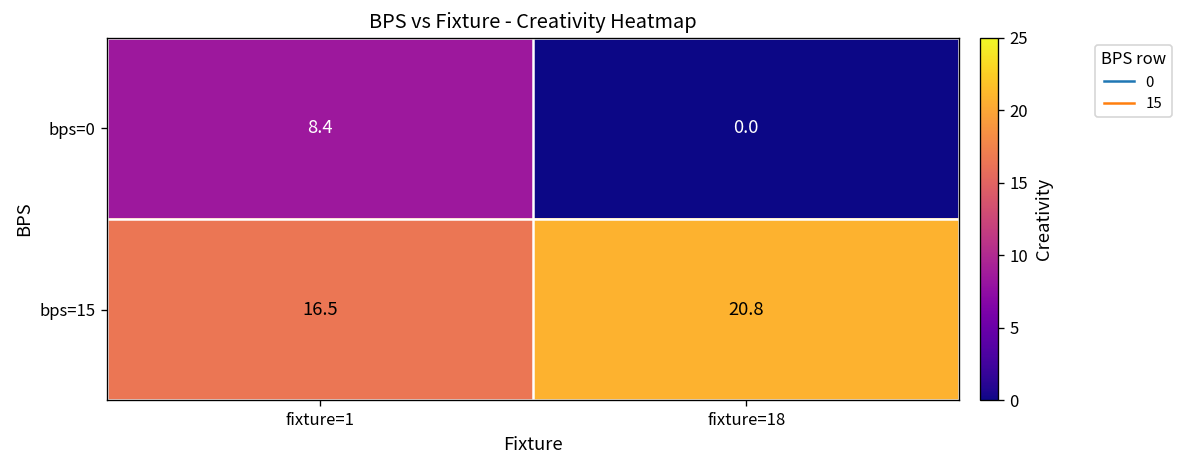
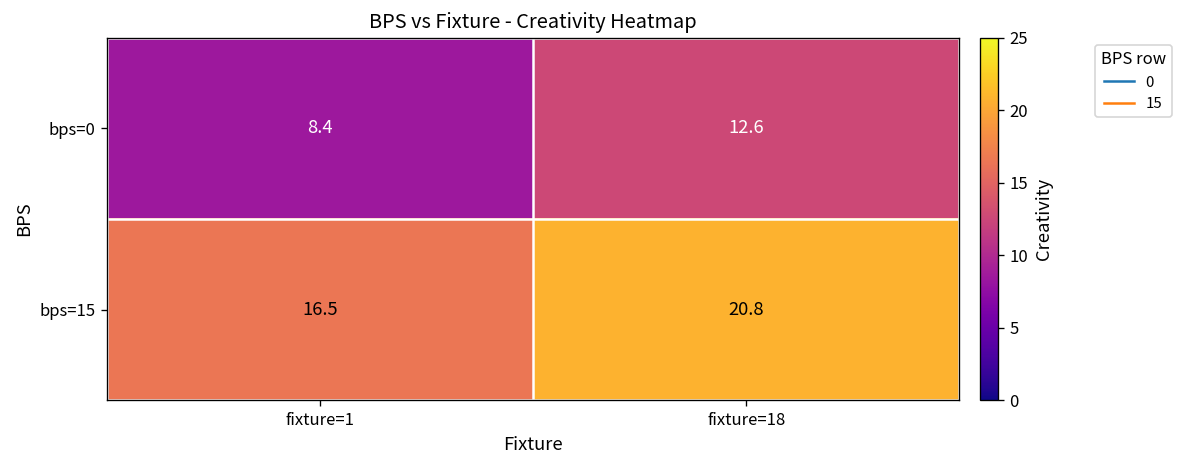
  {
    "bps=0": {
      "fixture=1": 8.4,
-     "fixture=18": 0.0
+     "fixture=18": 12.6
    },
    "bps=15": {
      "fixture=1": 16.5,
      "fixture=18": 20.8
    }
  }
